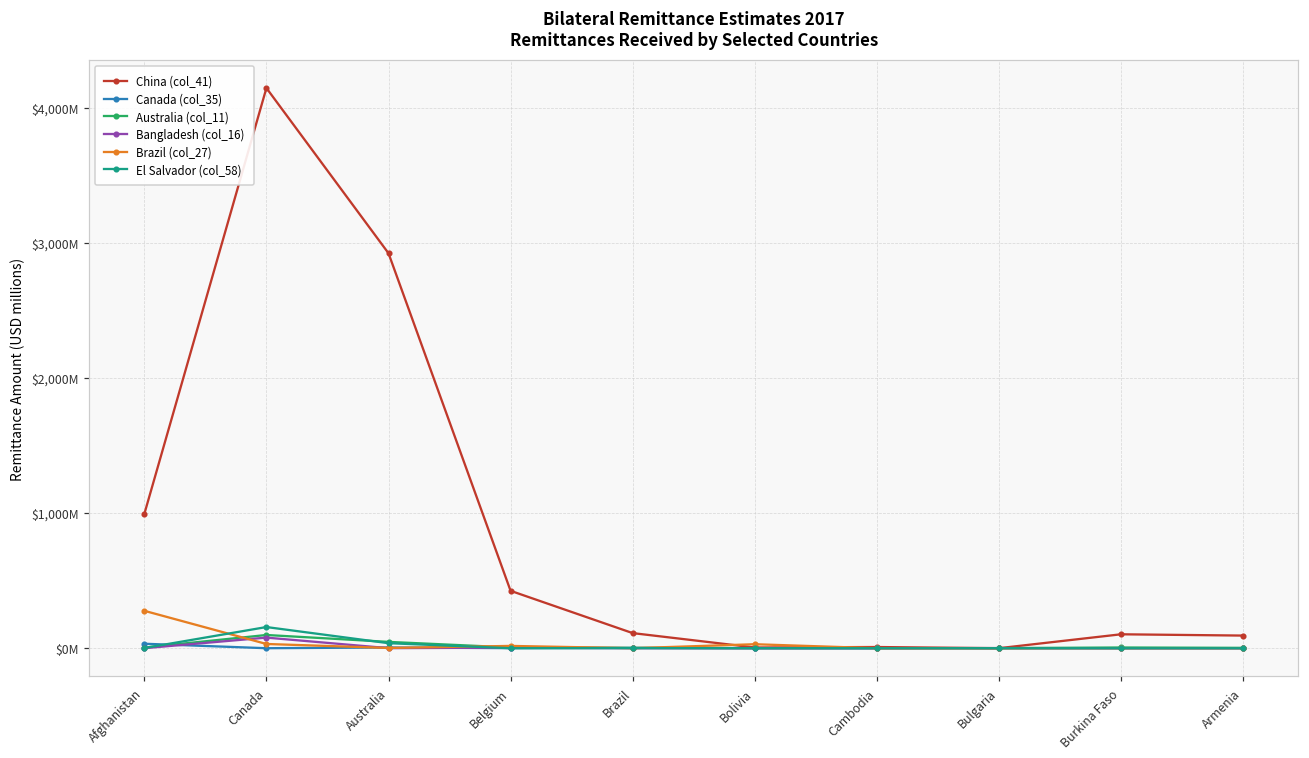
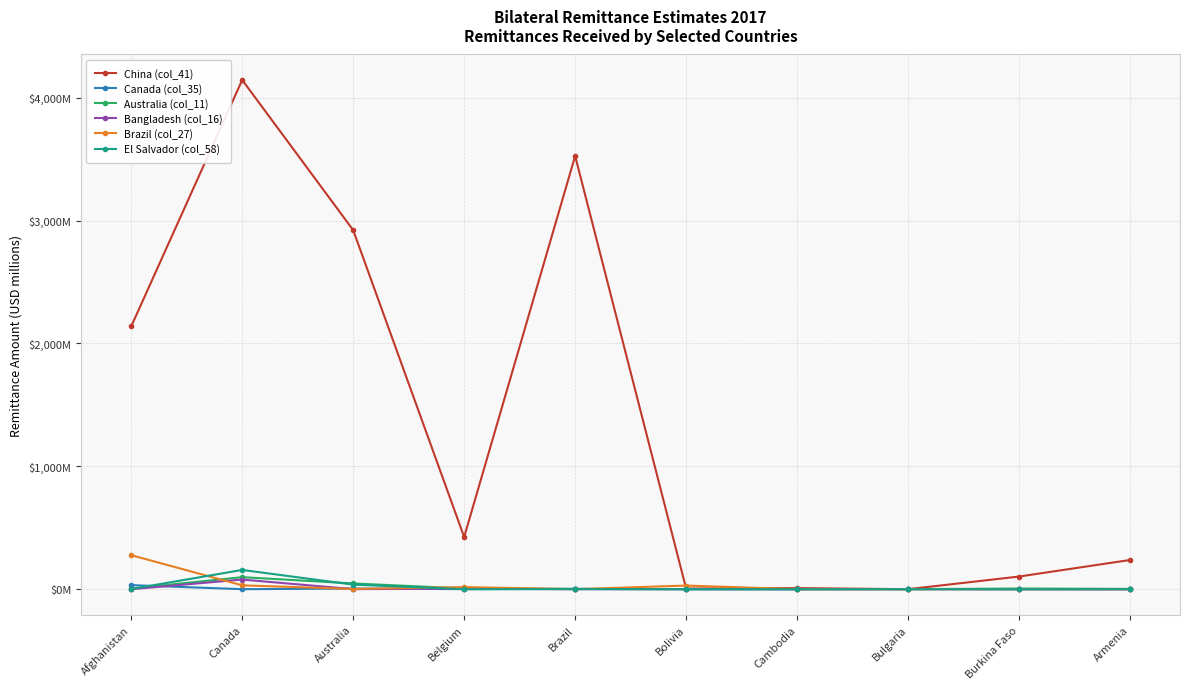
  {
    "China (col_41)": {
-     "Afghanistan": "$990,000,000",
+     "Afghanistan": "$2,140,000,000",
      "Canada": "$4,140,000,000",
      "Australia": "$2,920,000,000",
      "Belgium": "$420,000,000",
-     "Brazil": "$110,000,000",
+     "Brazil": "$3,530,000,000",
      "Burkina Faso": "$100,000,000",
-     "Armenia": "$90,000,000"
+     "Armenia": "$240,000,000"
    },
    "Canada (col_35)": {
      "Afghanistan": "$30,000,000",
      "Canada": "$0"
    },
    "Brazil (col_27)": {
      "Afghanistan": "$280,000,000",
      "Canada": "$30,000,000",
      "Bolivia": "$30,000,000"
    }
  }
